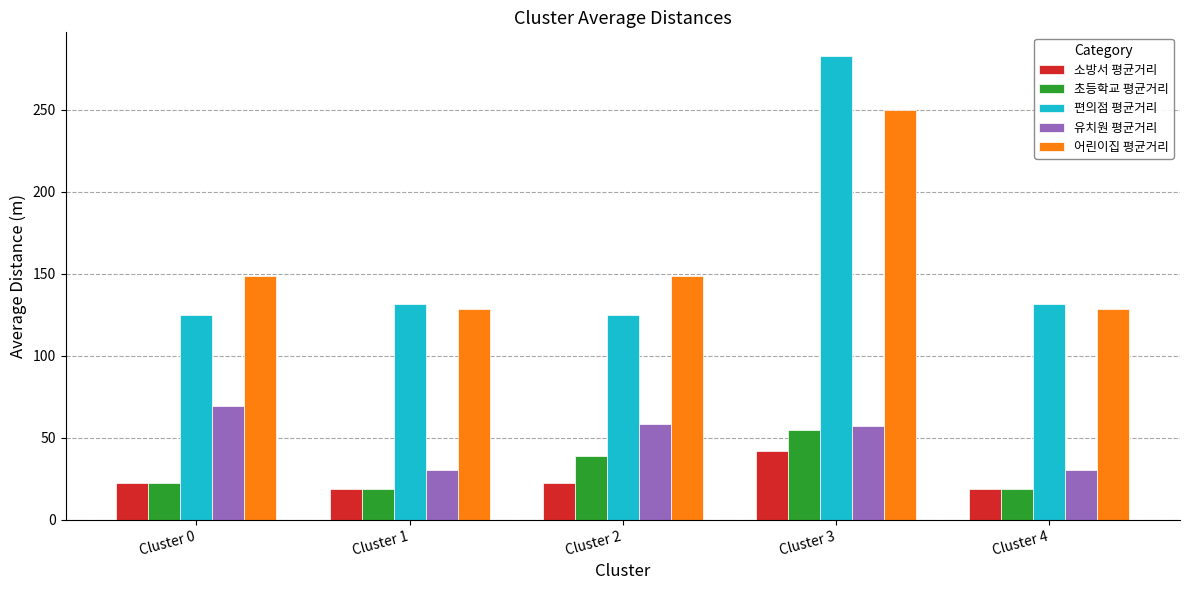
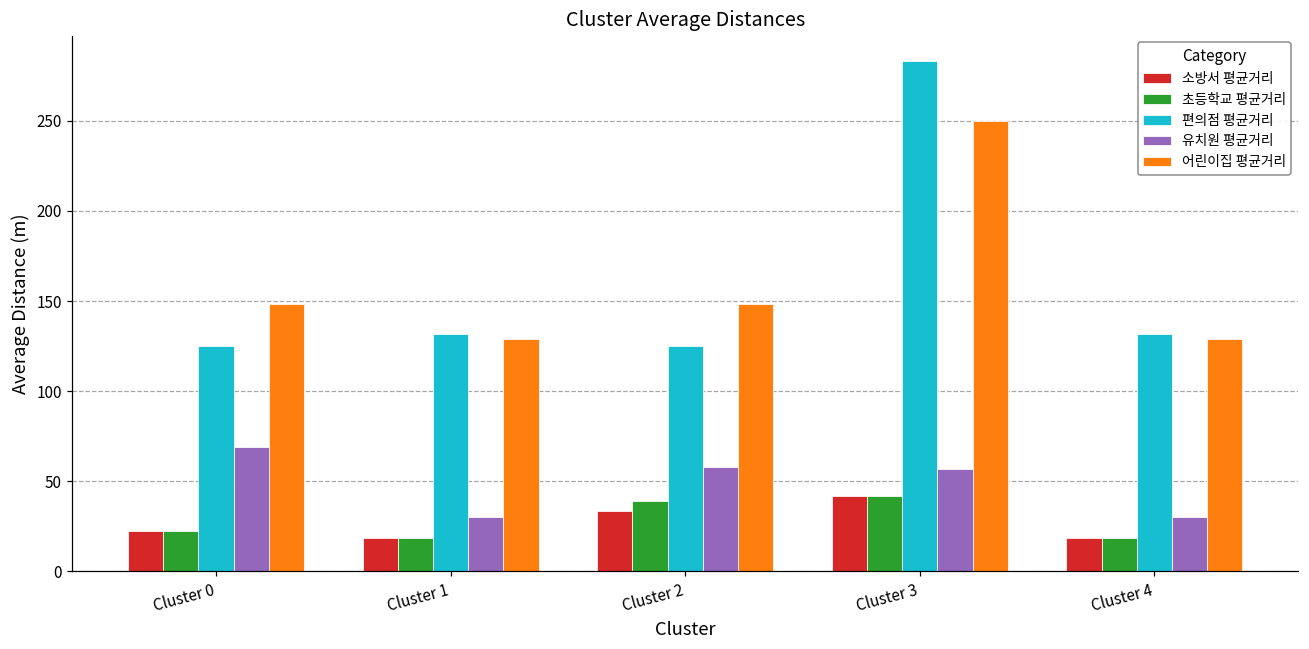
  {
    "소방서 평균거리": {
      "Cluster 0": 22,
      "Cluster 1": 18,
-     "Cluster 2": 22,
+     "Cluster 2": 34,
      "Cluster 3": 42,
      "Cluster 4": 18
    },
    "초등학교 평균거리": {
      "Cluster 0": 22,
      "Cluster 1": 18,
      "Cluster 2": 39,
-     "Cluster 3": 55,
+     "Cluster 3": 42,
      "Cluster 4": 18
    },
    "편의점 평균거리": {
      "Cluster 0": 125,
      "Cluster 1": 132,
      "Cluster 2": 125,
      "Cluster 3": 283,
      "Cluster 4": 132
    },
    "유치원 평균거리": {
      "Cluster 0": 69,
      "Cluster 1": 30,
      "Cluster 2": 58,
      "Cluster 3": 57,
      "Cluster 4": 30
    },
    "어린이집 평균거리": {
      "Cluster 0": 149,
      "Cluster 1": 129,
      "Cluster 2": 149,
      "Cluster 3": 250,
      "Cluster 4": 129
    }
  }
